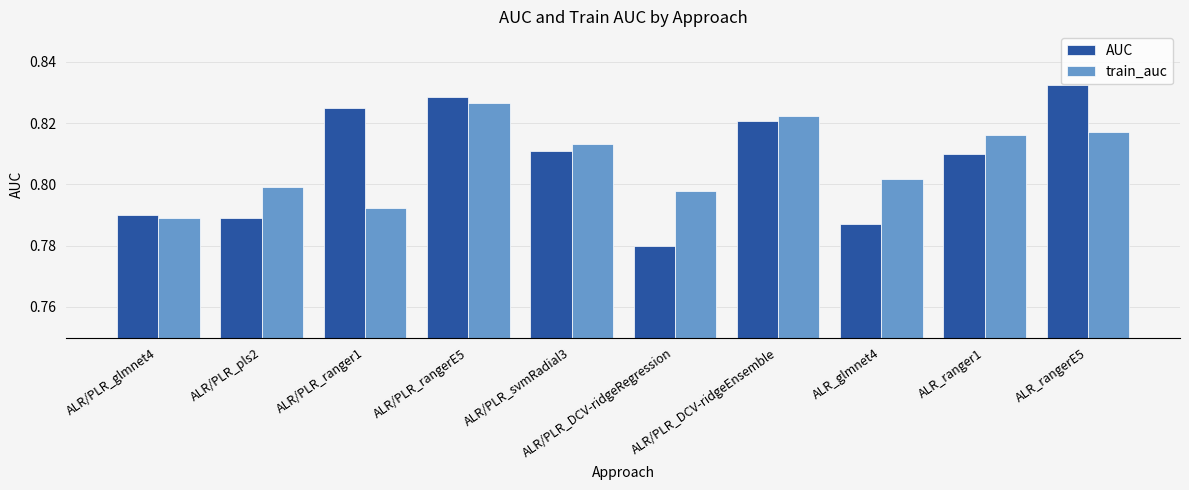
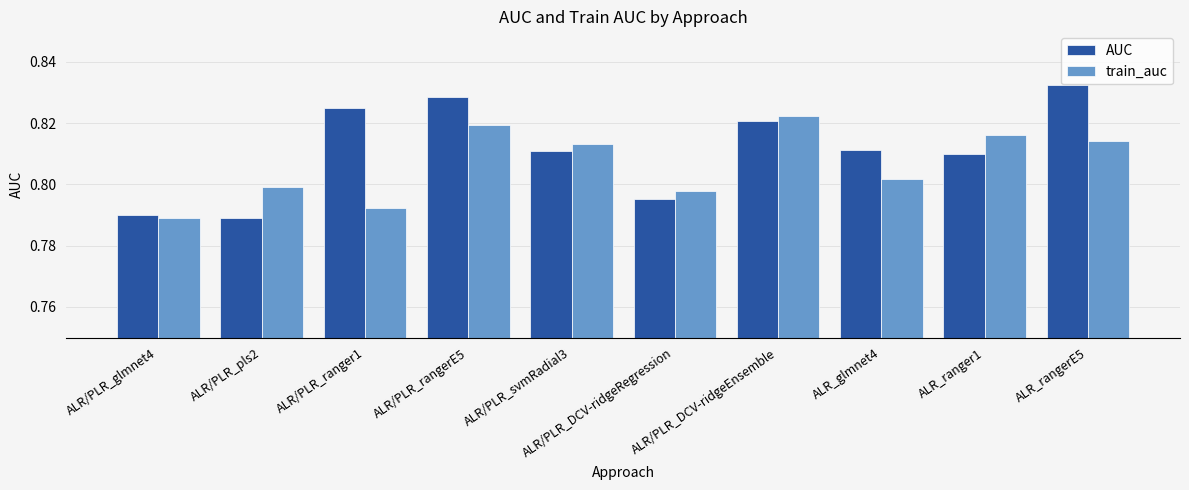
  {
    "AUC": {
      "ALR/PLR_glmnet4": 0.790,
      "ALR/PLR_pls2": 0.789,
      "ALR/PLR_ranger1": 0.825,
      "ALR/PLR_rangerE5": 0.829,
      "ALR/PLR_svmRadial3": 0.811,
-     "ALR/PLR_DCV-ridgeRegression": 0.780,
+     "ALR/PLR_DCV-ridgeRegression": 0.795,
      "ALR/PLR_DCV-ridgeEnsemble": 0.821,
-     "ALR_glmnet4": 0.787,
+     "ALR_glmnet4": 0.811,
      "ALR_ranger1": 0.810,
      "ALR_rangerE5": 0.832
    },
    "train_auc": {
      "ALR/PLR_glmnet4": 0.789,
      "ALR/PLR_pls2": 0.799,
      "ALR/PLR_ranger1": 0.792,
-     "ALR/PLR_rangerE5": 0.826,
+     "ALR/PLR_rangerE5": 0.819,
      "ALR/PLR_svmRadial3": 0.813,
      "ALR/PLR_DCV-ridgeRegression": 0.798,
      "ALR/PLR_DCV-ridgeEnsemble": 0.823,
      "ALR_glmnet4": 0.802,
      "ALR_ranger1": 0.816,
-     "ALR_rangerE5": 0.817
+     "ALR_rangerE5": 0.814
    }
  }
